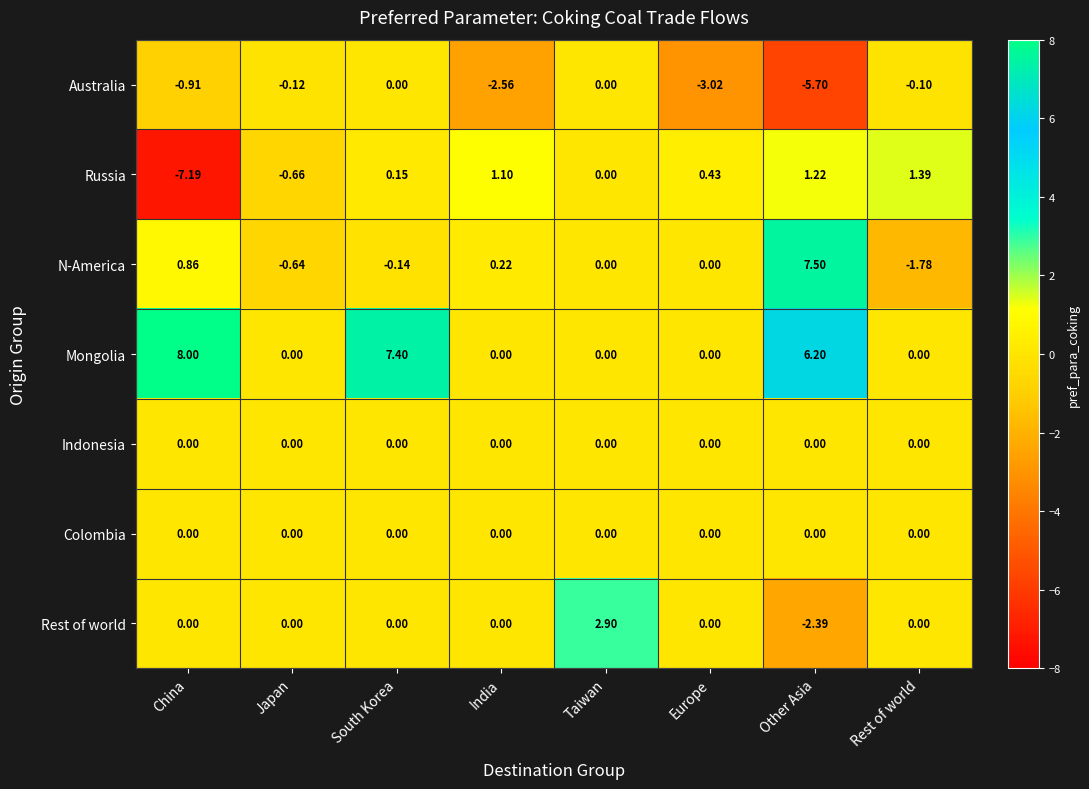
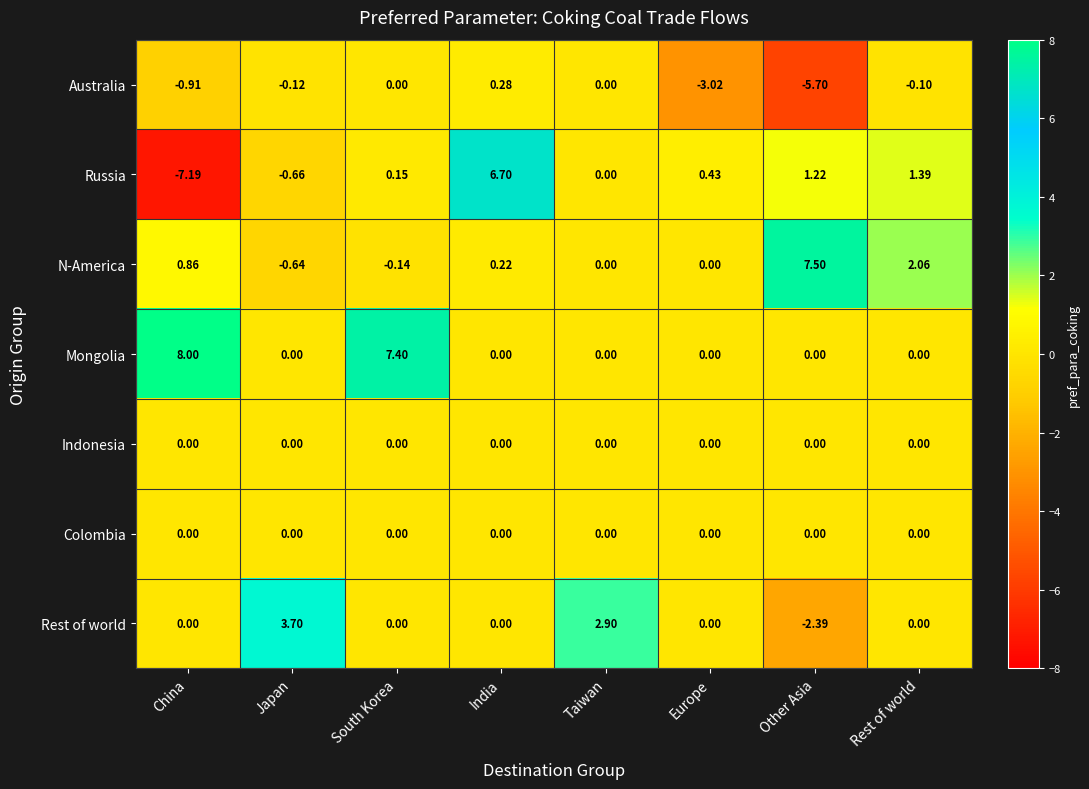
  {
    "Australia": {
      "China": -0.91,
      "Japan": -0.12,
      "South Korea": 0.00,
-     "India": -2.56,
+     "India": 0.28,
      "Taiwan": 0.00,
      "Europe": -3.02,
      "Other Asia": -5.70,
      "Rest of world": -0.10
    },
    "Russia": {
      "China": -7.19,
      "Japan": -0.66,
      "South Korea": 0.15,
-     "India": 1.10,
+     "India": 6.70,
      "Taiwan": 0.00,
      "Europe": 0.43,
      "Other Asia": 1.22,
      "Rest of world": 1.39
    },
    "N-America": {
      "China": 0.86,
      "Japan": -0.64,
      "South Korea": -0.14,
      "India": 0.22,
      "Taiwan": 0.00,
      "Europe": 0.00,
      "Other Asia": 7.50,
-     "Rest of world": -1.78
+     "Rest of world": 2.06
    },
    "Mongolia": {
      "China": 8.00,
      "Japan": 0.00,
      "South Korea": 7.40,
      "India": 0.00,
      "Taiwan": 0.00,
      "Europe": 0.00,
-     "Other Asia": 6.20,
+     "Other Asia": 0.00,
      "Rest of world": 0.00
    },
    "Indonesia": {
      "China": 0.00,
      "Japan": 0.00,
      "South Korea": 0.00,
      "India": 0.00,
      "Taiwan": 0.00,
      "Europe": 0.00,
      "Other Asia": 0.00,
      "Rest of world": 0.00
    },
    "Colombia": {
      "China": 0.00,
      "Japan": 0.00,
      "South Korea": 0.00,
      "India": 0.00,
      "Taiwan": 0.00,
      "Europe": 0.00,
      "Other Asia": 0.00,
      "Rest of world": 0.00
    },
    "Rest of world": {
      "China": 0.00,
-     "Japan": 0.00,
+     "Japan": 3.70,
      "South Korea": 0.00,
      "India": 0.00,
      "Taiwan": 2.90,
      "Europe": 0.00,
      "Other Asia": -2.39,
      "Rest of world": 0.00
    }
  }
